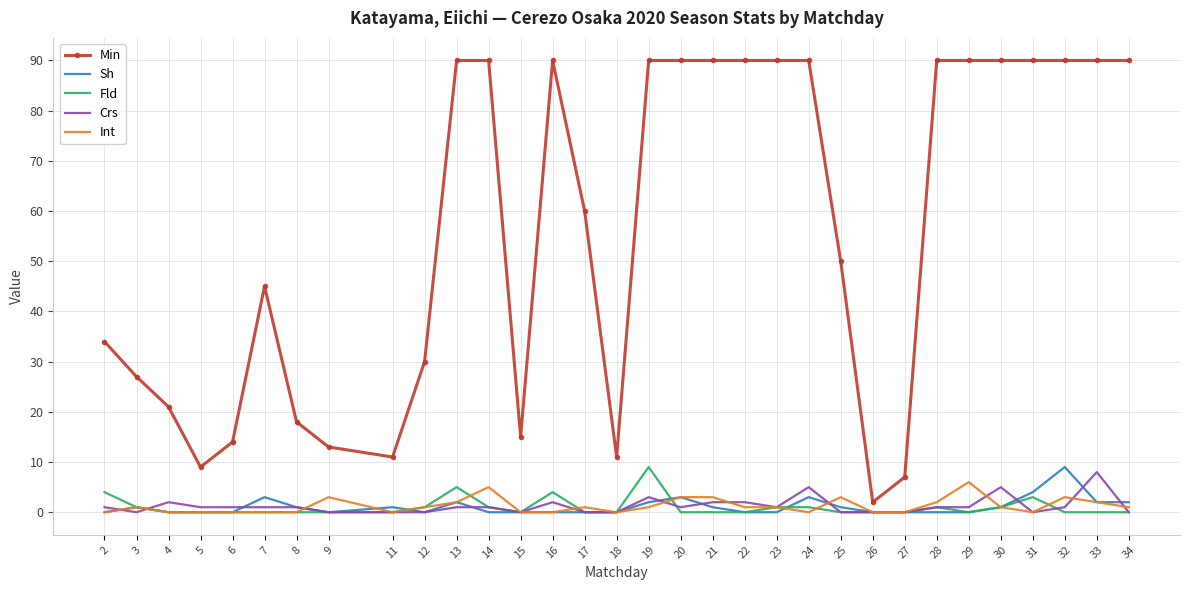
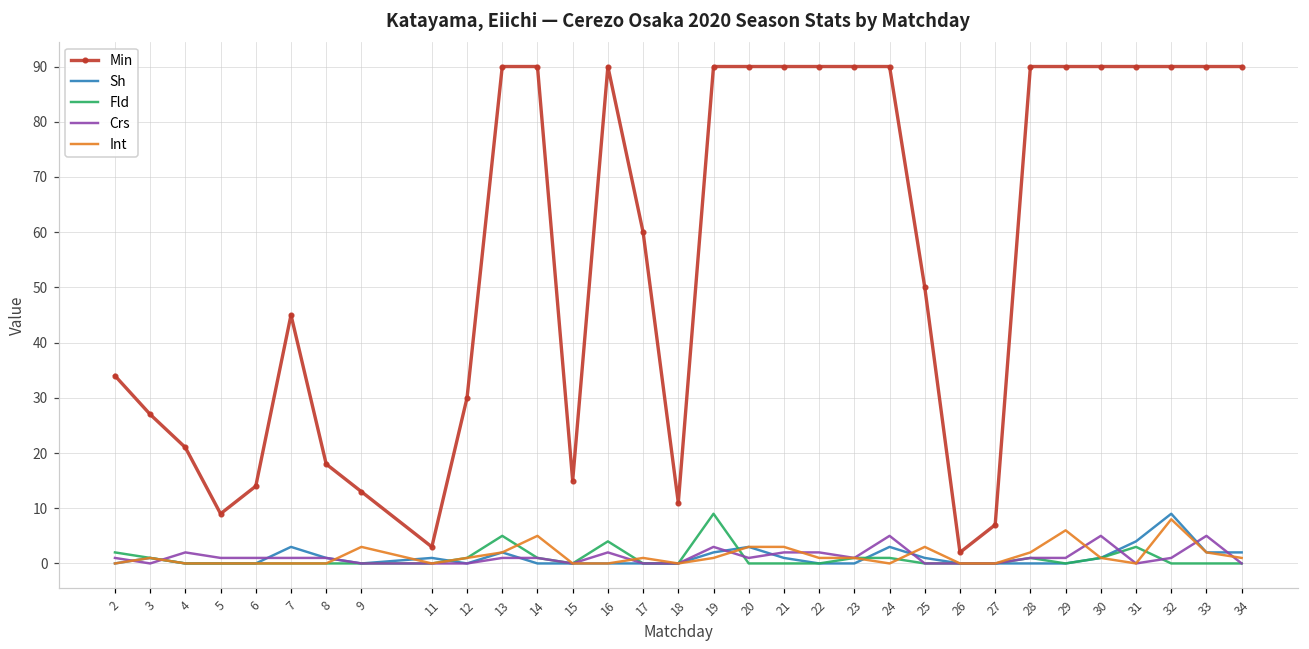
  {
    "Min": {
      "2": 34,
      "3": 27,
      "4": 21,
      "5": 9,
      "6": 14,
      "7": 45,
      "8": 18,
      "9": 13,
-     "11": 11,
+     "11": 3,
      "12": 30,
      "13": 90,
      "14": 90,
      "15": 15,
      "16": 90,
      "17": 60,
      "18": 11,
      "19": 90,
      "20": 90,
      "21": 90,
      "22": 90,
      "23": 90,
      "24": 90,
      "25": 50,
      "26": 2,
      "27": 7,
      "28": 90,
      "29": 90,
      "30": 90,
      "31": 90,
      "32": 90,
      "33": 90,
      "34": 90
    },
    "Sh": {
      "7": 3,
      "11": 1,
      "14": 0,
      "19": 2,
      "21": 1,
      "23": 0,
      "24": 3,
      "25": 1,
      "28": 0,
      "31": 4,
      "32": 9,
      "34": 2
    },
    "Fld": {
-     "2": 4,
+     "2": 2,
      "13": 5,
      "16": 4,
      "19": 9,
      "20": 0,
      "21": 0,
      "24": 1,
      "31": 3,
      "32": 0,
      "33": 0
    },
    "Crs": {
      "2": 1,
      "3": 0,
      "4": 2,
      "5": 1,
      "6": 1,
      "7": 1,
      "13": 1,
      "16": 2,
      "19": 3,
      "20": 1,
      "21": 2,
      "22": 2,
      "24": 5,
      "29": 1,
      "30": 5,
      "32": 1,
-     "33": 8
+     "33": 5
    },
    "Int": {
      "9": 3,
      "14": 5,
      "17": 1,
      "19": 1,
      "21": 3,
      "22": 1,
      "24": 0,
      "25": 3,
      "28": 2,
      "29": 6,
-     "32": 3,
+     "32": 8,
      "34": 1
    }
  }
